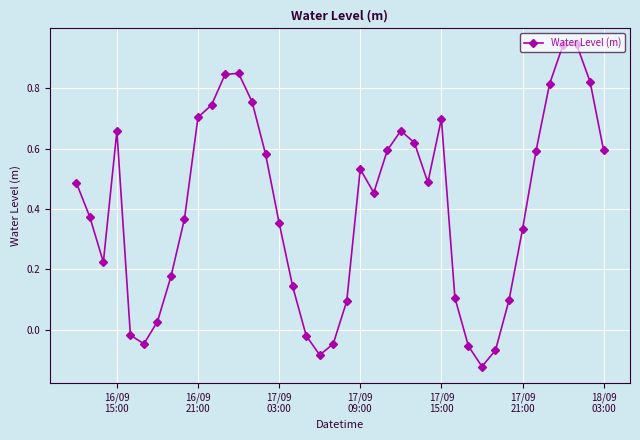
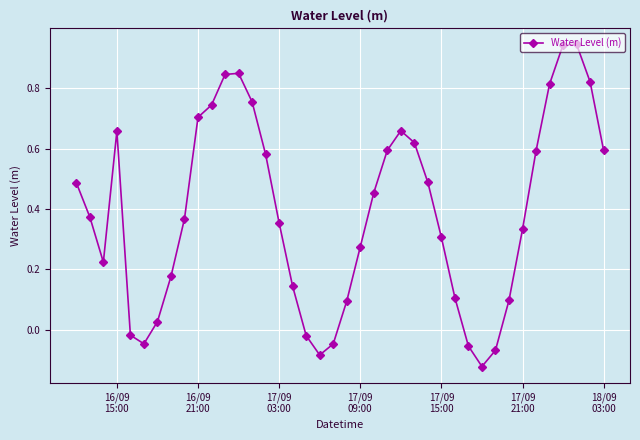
  {
    "16/09 15:00": 0.66,
    "16/09 21:00": 0.70,
    "17/09 03:00": 0.35,
-   "17/09 09:00": 0.53,
-   "17/09 15:00": 0.70,
+   "17/09 09:00": 0.27,
+   "17/09 15:00": 0.31,
    "17/09 21:00": 0.33,
    "18/09 03:00": 0.59
  }
